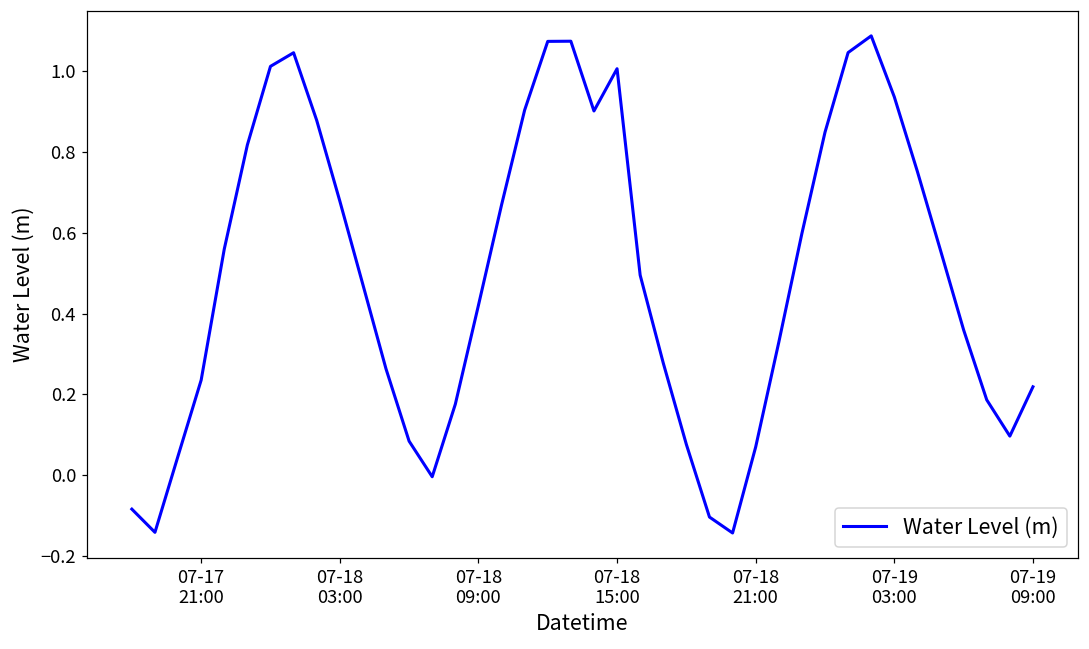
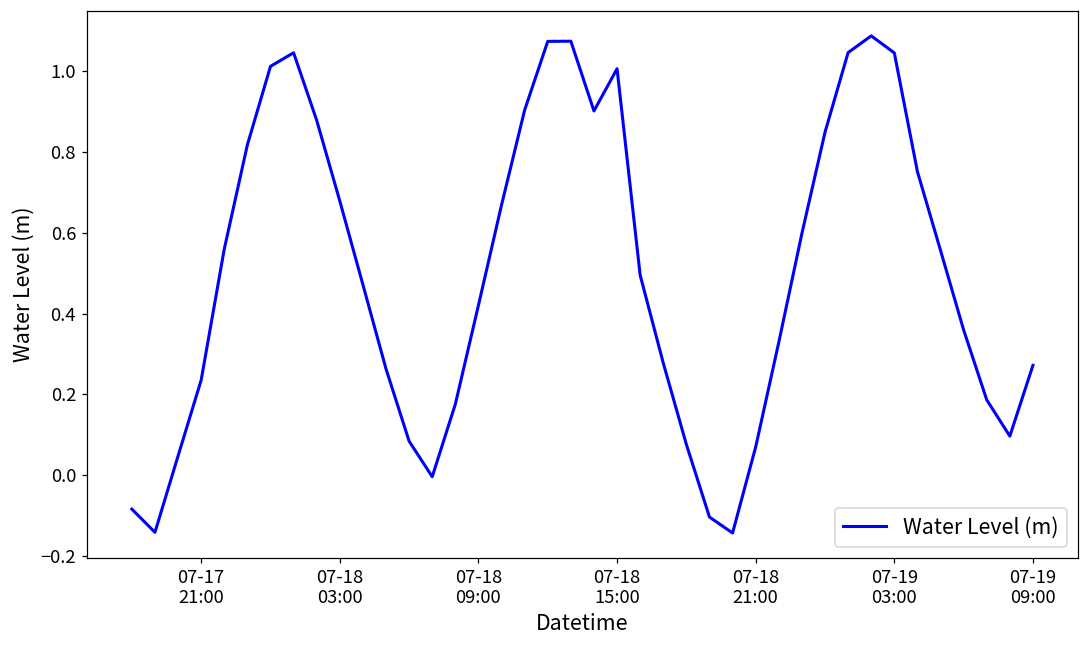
  {
    "07-17 21:00": 0.24,
    "07-18 03:00": 0.68,
    "07-18 09:00": 0.42,
    "07-18 15:00": 1.01,
    "07-18 21:00": 0.07,
-   "07-19 03:00": 0.94,
-   "07-19 09:00": 0.22
+   "07-19 03:00": 1.05,
+   "07-19 09:00": 0.27
  }
